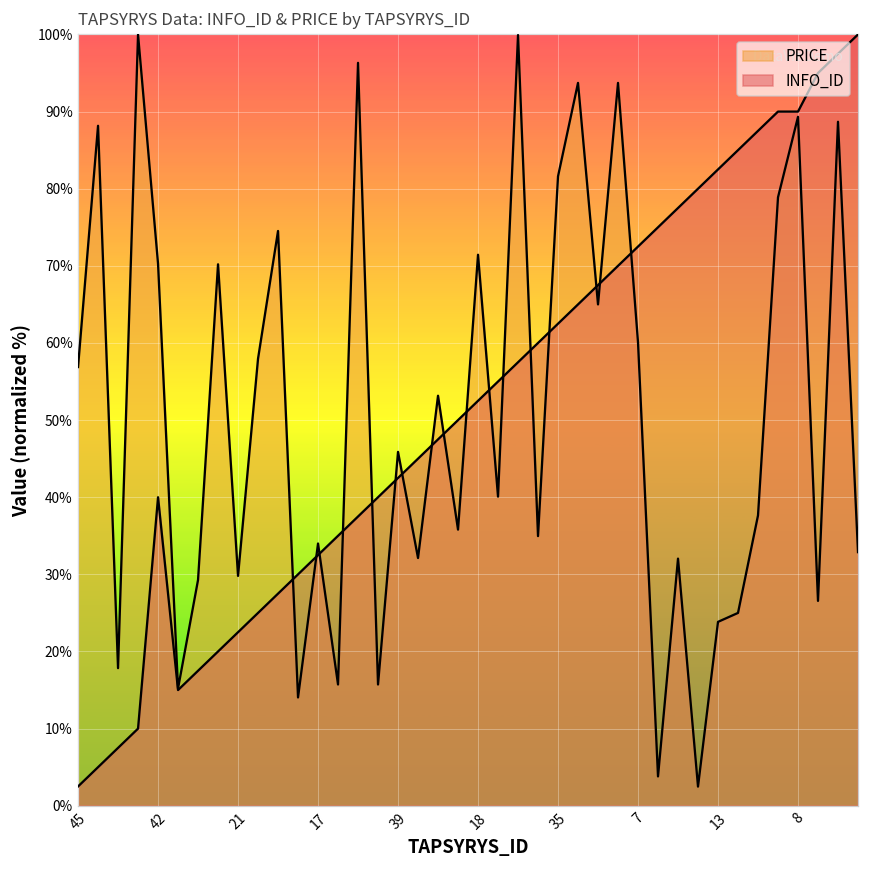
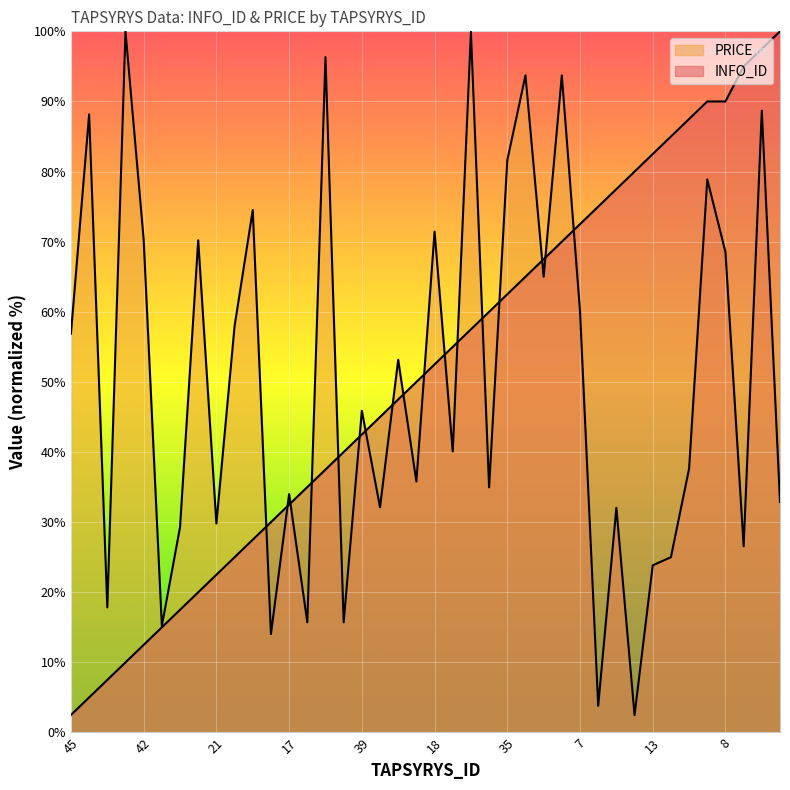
  {
    "PRICE": {
      "45": "57%",
      "42": "70%",
-     "8": "89%"
+     "8": "69%"
    },
    "INFO_ID": {
      "45": "3%",
-     "42": "40%",
+     "42": "13%",
      "8": "90%"
    }
  }
